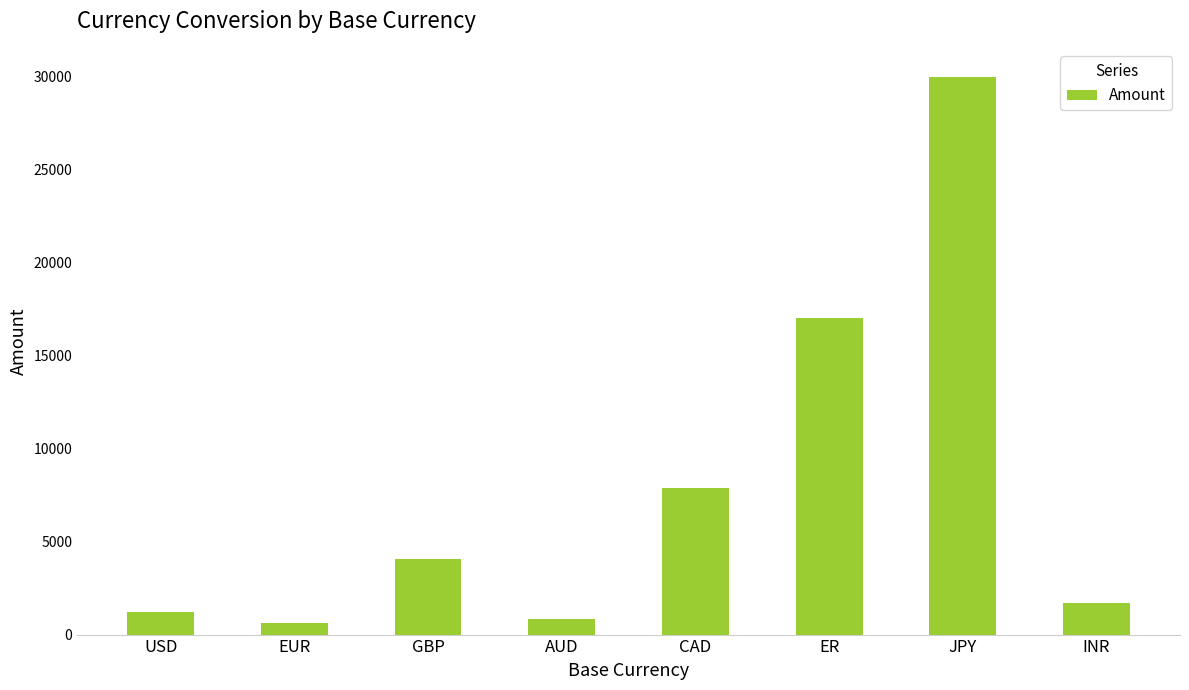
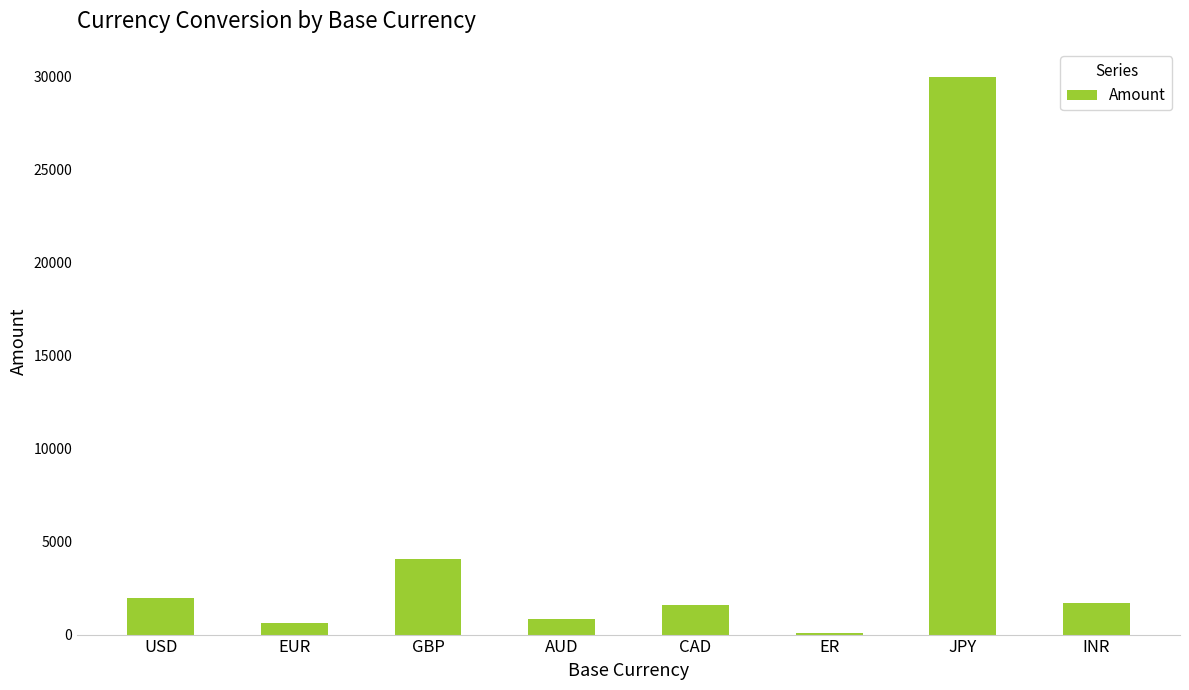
  {
-   "USD": 1200,
+   "USD": 2000,
    "EUR": 600,
    "GBP": 4000,
    "AUD": 800,
-   "CAD": 7900,
-   "ER": 17000,
+   "CAD": 1600,
+   "ER": 100,
    "JPY": 30000,
    "INR": 1700
  }
